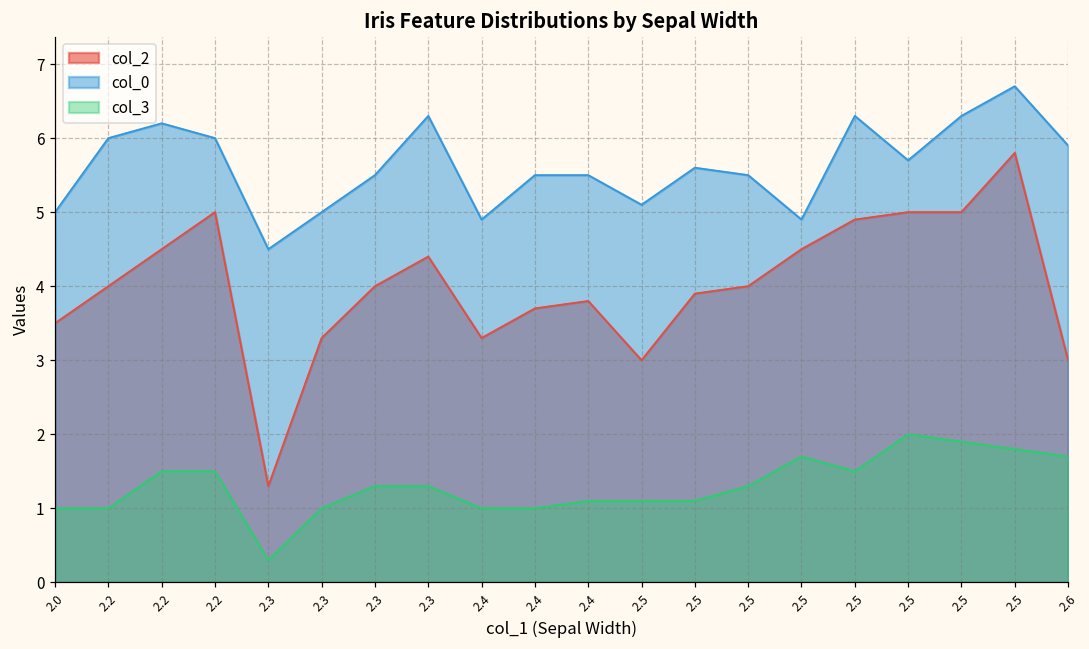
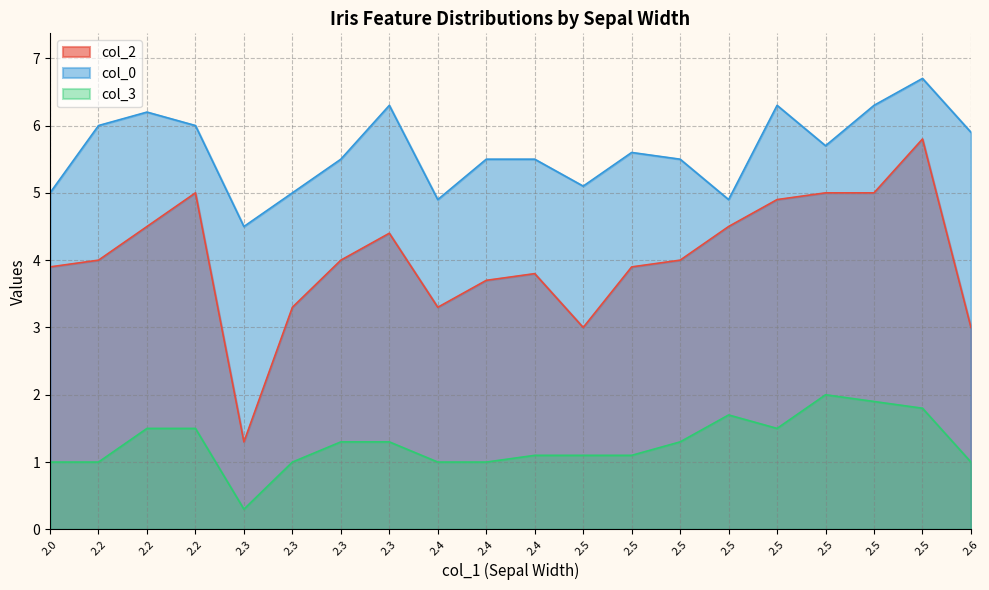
  {
    "col_2": {
-     "2.0": 3.5,
+     "2.0": 3.9,
      "2.6": 3.0
    },
    "col_0": {
      "2.0": 5.0,
      "2.6": 5.9
    },
    "col_3": {
      "2.0": 1.0,
-     "2.6": 1.7
+     "2.6": 1.0
    }
  }
